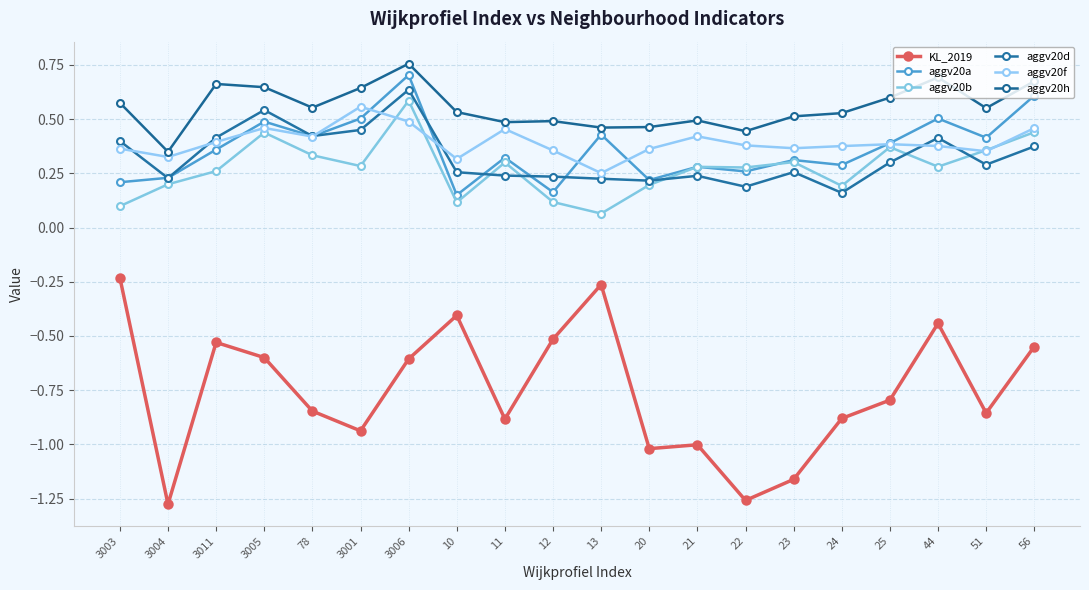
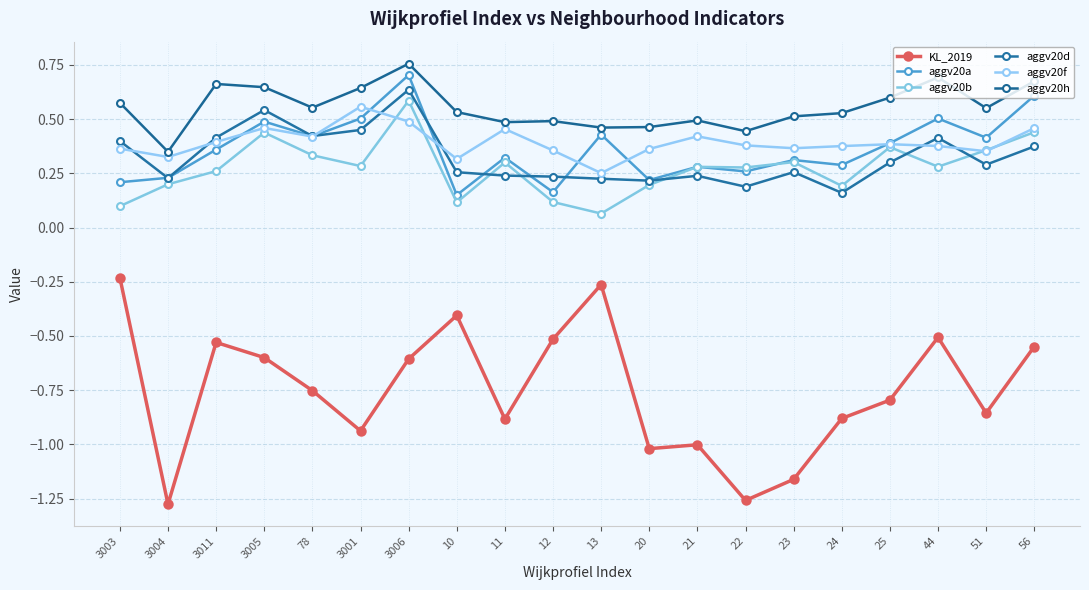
  {
    "KL_2019": {
      "3003": -0.23,
      "3004": -1.28,
      "3011": -0.53,
      "3005": -0.60,
-     "78": -0.85,
+     "78": -0.75,
      "3001": -0.94,
      "3006": -0.61,
      "10": -0.41,
      "11": -0.88,
      "12": -0.51,
      "13": -0.26,
      "20": -1.02,
      "21": -1.00,
      "22": -1.26,
      "23": -1.16,
      "24": -0.88,
      "25": -0.80,
-     "44": -0.44,
+     "44": -0.51,
      "51": -0.86,
      "56": -0.55
    },
    "aggv20a": {
      "3003": 0.21,
      "3011": 0.36,
      "3005": 0.49,
      "3001": 0.50,
      "3006": 0.70,
      "10": 0.15,
      "11": 0.32,
      "12": 0.16,
      "13": 0.43,
      "22": 0.26,
      "24": 0.29,
      "44": 0.50,
      "51": 0.41
    }
  }
